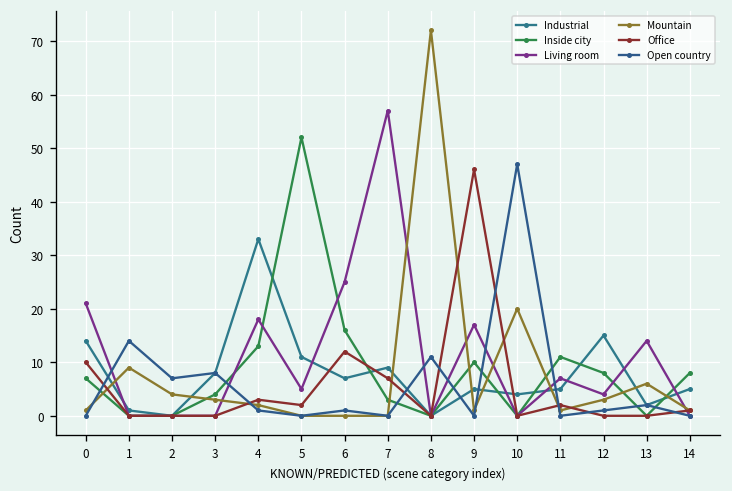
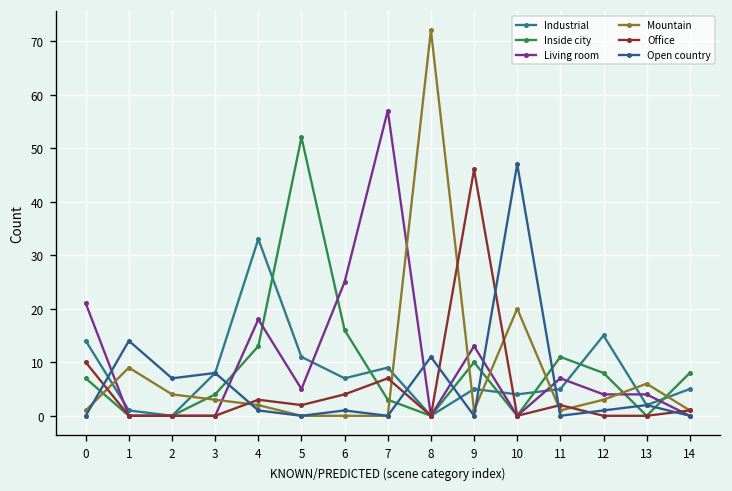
  {
    "Inside city": {
      "0": 7,
      "3": 4,
      "4": 13,
      "5": 52,
      "6": 16,
      "7": 3,
      "9": 10,
      "11": 11,
      "12": 8,
      "14": 8
    },
    "Living room": {
      "0": 21,
      "4": 18,
      "5": 5,
      "6": 25,
      "7": 57,
-     "9": 17,
+     "9": 13,
      "11": 7,
      "12": 4,
-     "13": 14
+     "13": 4
    },
    "Mountain": {
      "0": 1,
      "1": 9,
      "2": 4,
      "3": 3,
      "4": 2,
      "6": 0,
      "8": 72,
      "9": 1,
      "10": 20,
      "11": 1,
      "12": 3,
      "13": 6
    },
    "Office": {
      "0": 10,
      "4": 3,
      "5": 2,
-     "6": 12,
+     "6": 4,
      "7": 7,
      "9": 46,
      "11": 2,
      "12": 0
    }
  }
